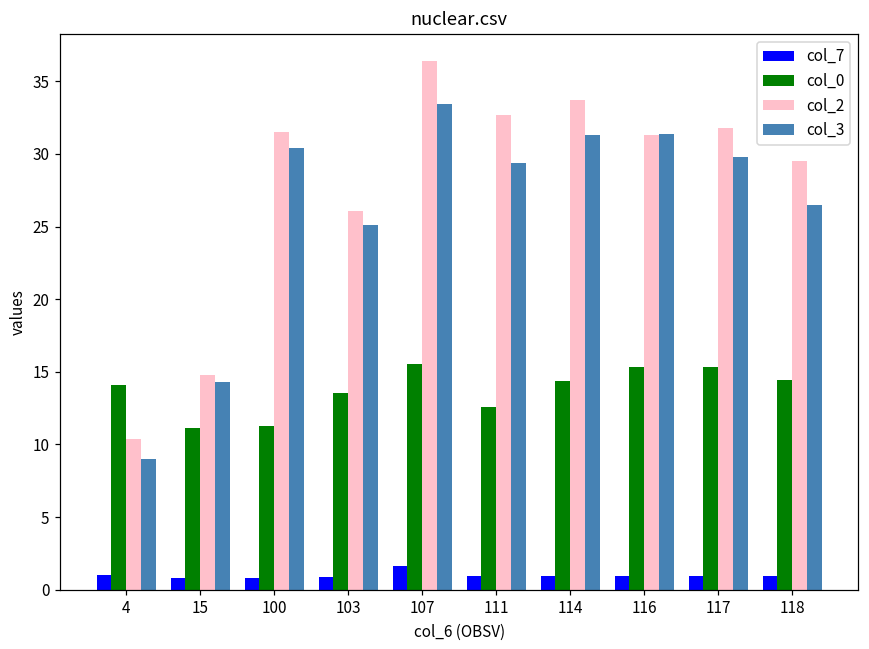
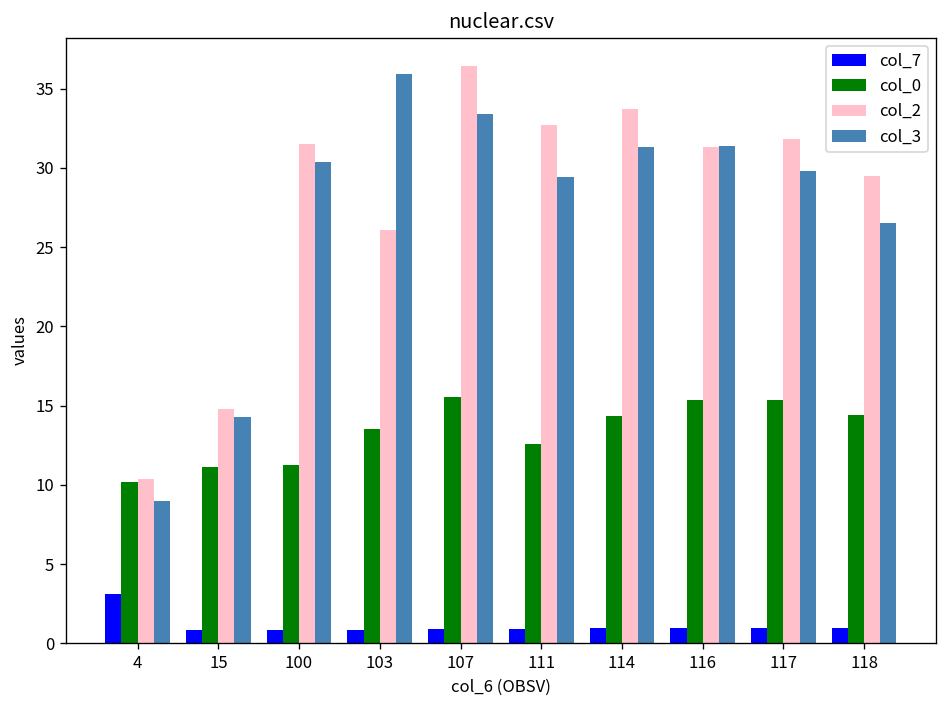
  {
    "col_7": {
-     "4": 1.0,
+     "4": 3.1,
      "15": 0.8,
      "100": 0.8,
      "103": 0.9,
-     "107": 1.7,
+     "107": 0.9,
      "111": 0.9,
      "114": 0.9,
      "116": 1.0,
      "117": 1.0,
      "118": 1.0
    },
    "col_0": {
-     "4": 14.1,
+     "4": 10.2,
      "15": 11.2,
      "100": 11.3,
      "103": 13.5,
      "107": 15.6,
      "111": 12.6,
      "114": 14.3,
      "116": 15.3,
      "117": 15.4,
      "118": 14.4
    },
    "col_2": {
      "4": 10.4,
      "15": 14.8,
      "100": 31.5,
      "103": 26.1,
      "107": 36.4,
      "111": 32.7,
      "114": 33.7,
      "116": 31.3,
      "117": 31.8,
      "118": 29.5
    },
    "col_3": {
      "4": 9.0,
      "15": 14.3,
      "100": 30.4,
-     "103": 25.1,
+     "103": 35.9,
      "107": 33.4,
      "111": 29.4,
      "114": 31.3,
      "116": 31.4,
      "117": 29.8,
      "118": 26.5
    }
  }
